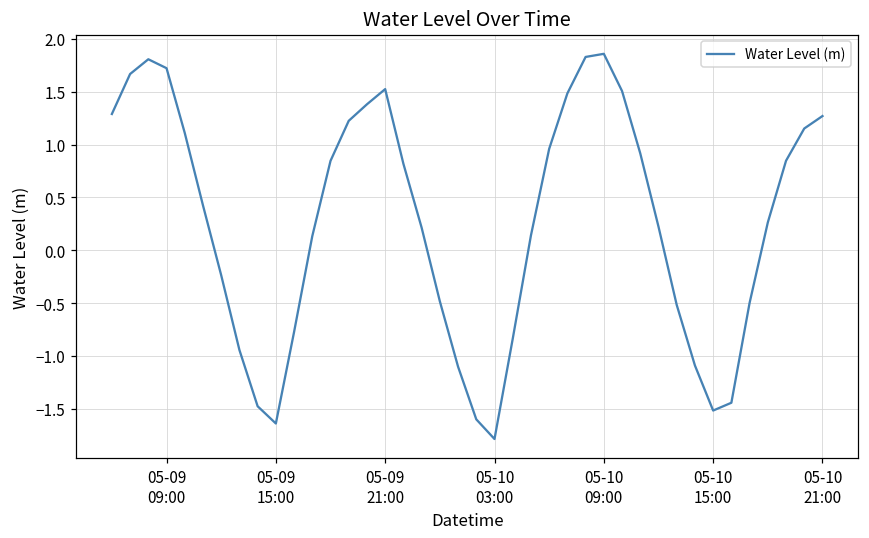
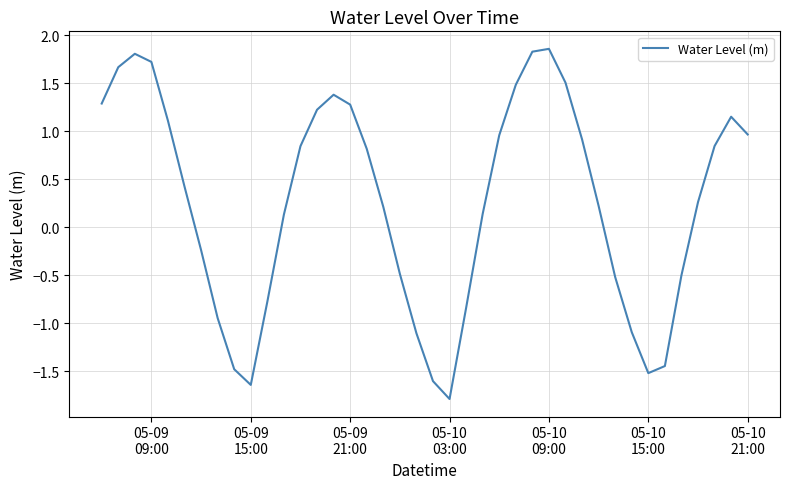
  {
    "05-09 09:00": 1.7,
    "05-09 15:00": -1.6,
-   "05-09 21:00": 1.5,
+   "05-09 21:00": 1.3,
    "05-10 03:00": -1.8,
    "05-10 09:00": 1.9,
    "05-10 15:00": -1.5,
-   "05-10 21:00": 1.3
+   "05-10 21:00": 1.0
  }
